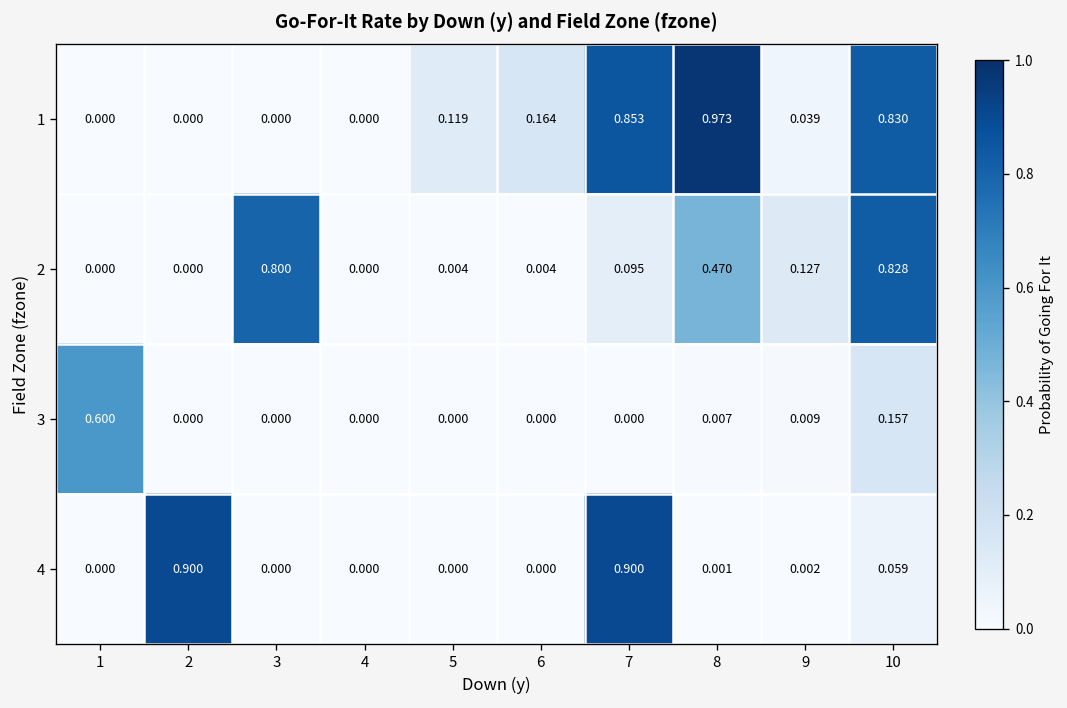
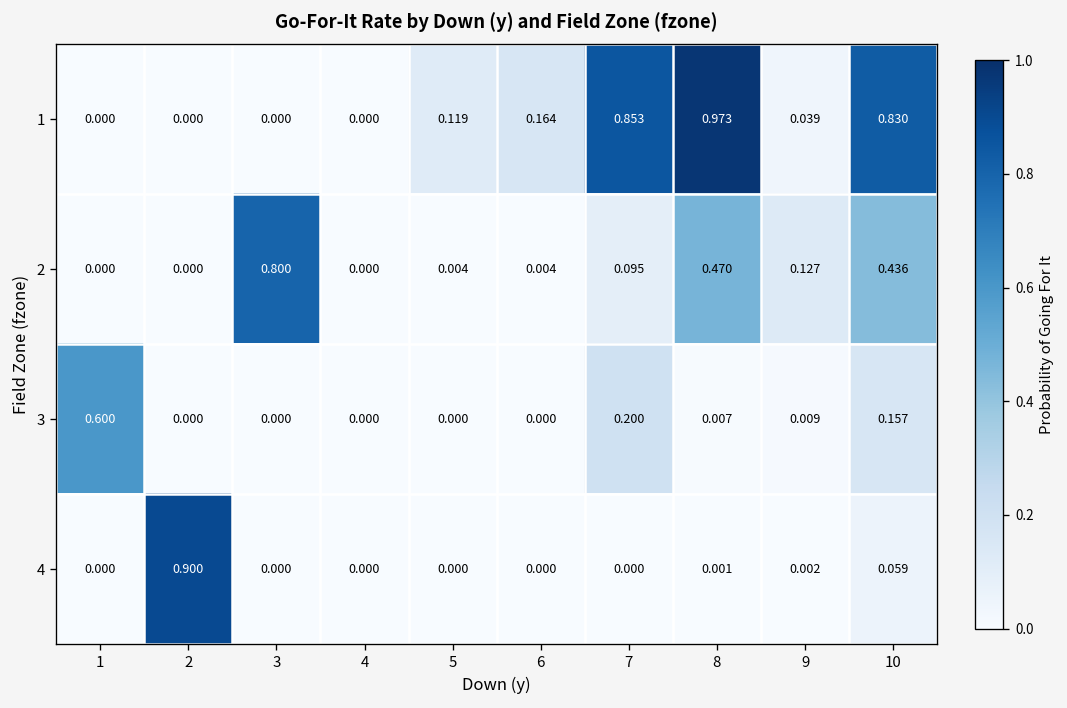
  {
    "1": {
      "1": 0.000,
      "2": 0.000,
      "3": 0.000,
      "4": 0.000,
      "5": 0.119,
      "6": 0.164,
      "7": 0.853,
      "8": 0.973,
      "9": 0.039,
      "10": 0.830
    },
    "2": {
      "1": 0.000,
      "2": 0.000,
      "3": 0.800,
      "4": 0.000,
      "5": 0.004,
      "6": 0.004,
      "7": 0.095,
      "8": 0.470,
      "9": 0.127,
-     "10": 0.828
+     "10": 0.436
    },
    "3": {
      "1": 0.600,
      "2": 0.000,
      "3": 0.000,
      "4": 0.000,
      "5": 0.000,
      "6": 0.000,
-     "7": 0.000,
+     "7": 0.200,
      "8": 0.007,
      "9": 0.009,
      "10": 0.157
    },
    "4": {
      "1": 0.000,
      "2": 0.900,
      "3": 0.000,
      "4": 0.000,
      "5": 0.000,
      "6": 0.000,
-     "7": 0.900,
+     "7": 0.000,
      "8": 0.001,
      "9": 0.002,
      "10": 0.059
    }
  }
